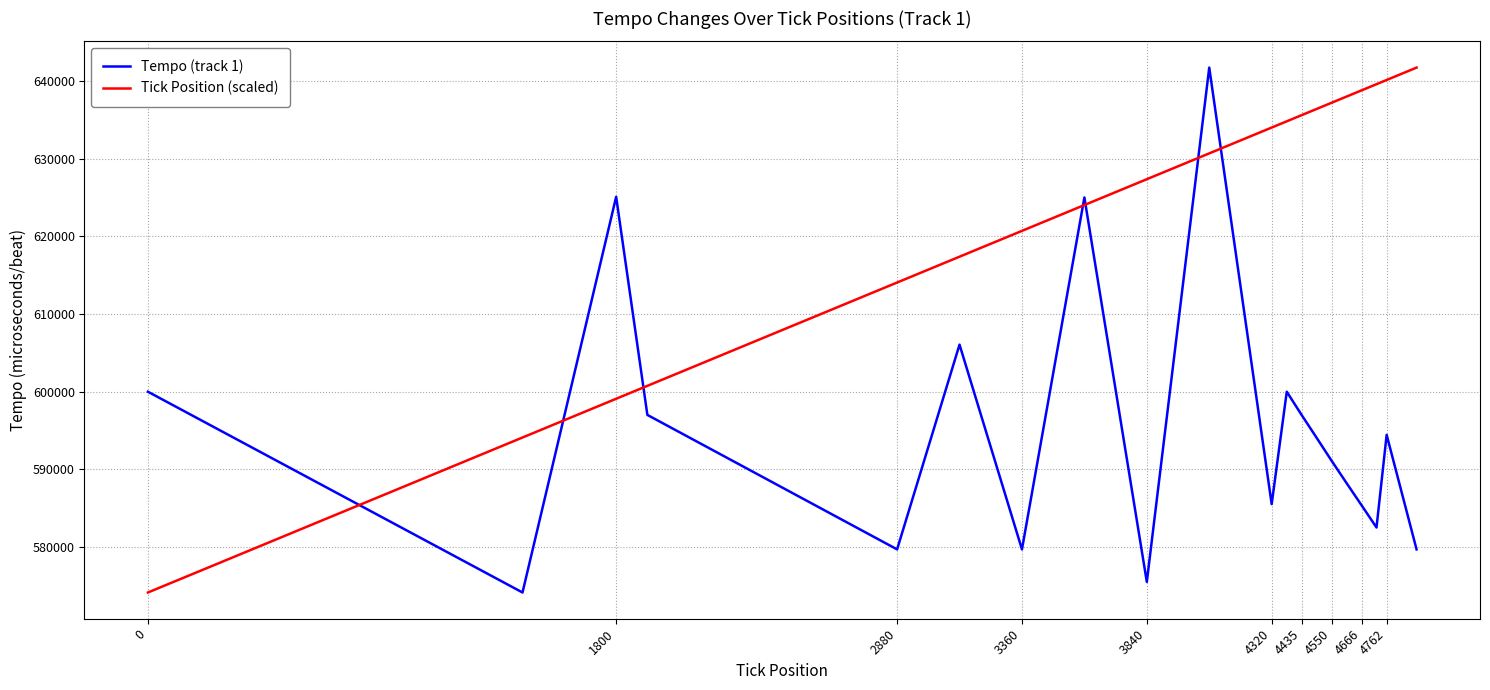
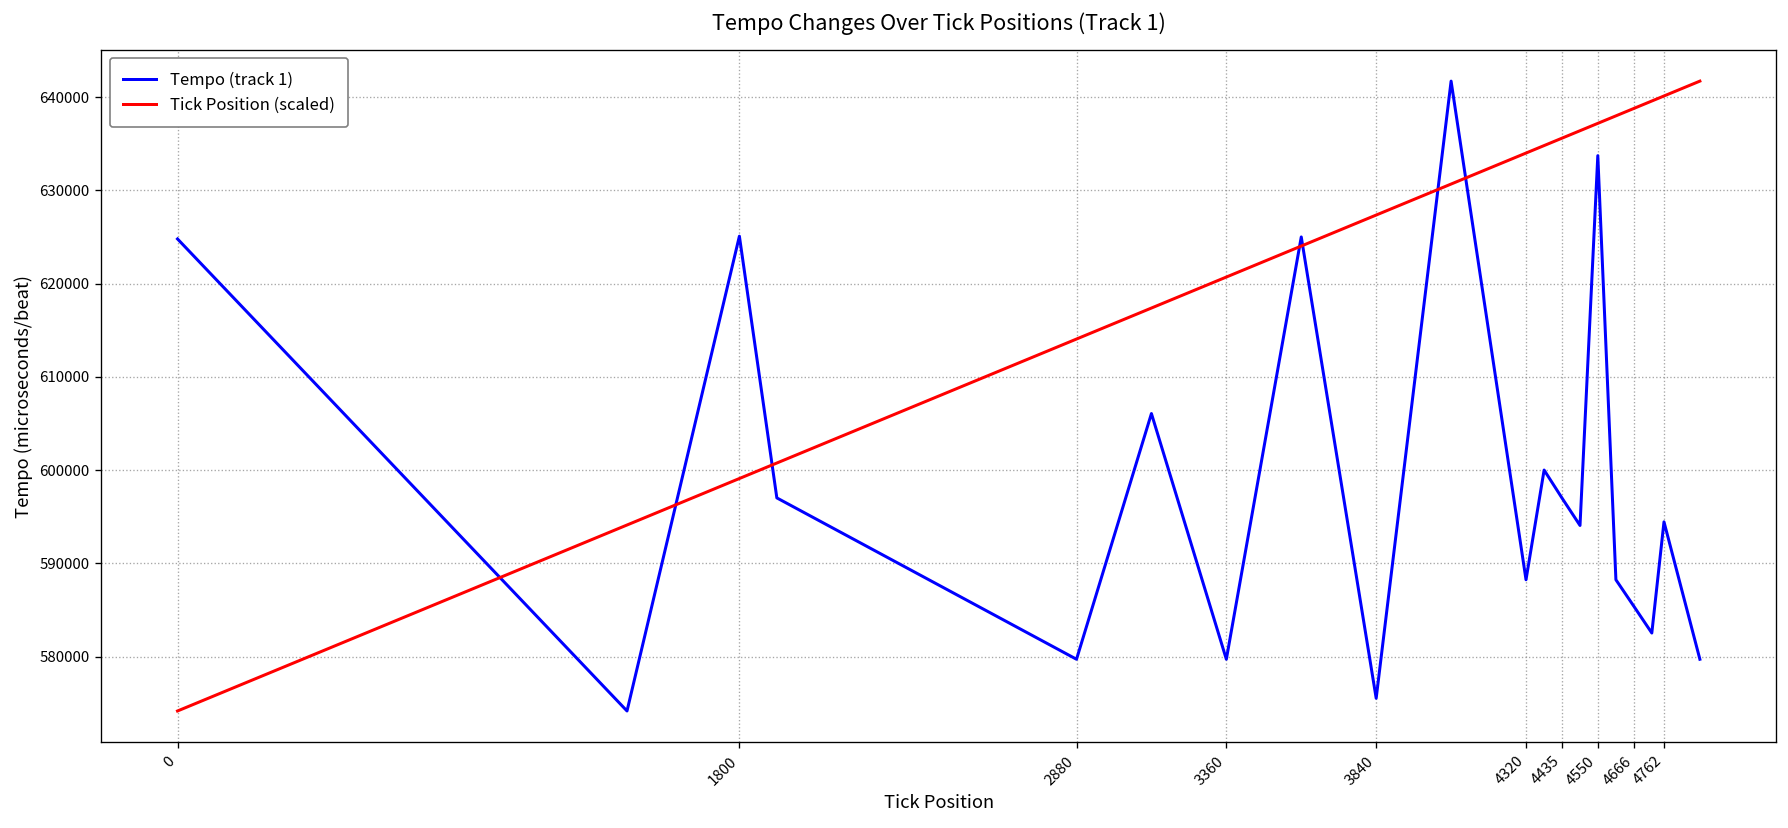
  {
    "Tempo (track 1)": {
-     "0": 600000,
+     "0": 625000,
      "1800": 625000,
      "2880": 580000,
      "3360": 580000,
      "3840": 576000,
-     "4320": 586000,
+     "4320": 588000,
      "4435": 597000,
-     "4550": 591000,
+     "4550": 634000,
      "4666": 585000,
      "4762": 594000
    },
    "Tick Position (scaled)": {
      "0": 574000,
      "1800": 599000,
      "2880": 614000,
      "3360": 621000,
      "3840": 627000,
      "4320": 634000,
      "4435": 636000,
      "4550": 637000,
      "4666": 639000,
      "4762": 640000
    }
  }
